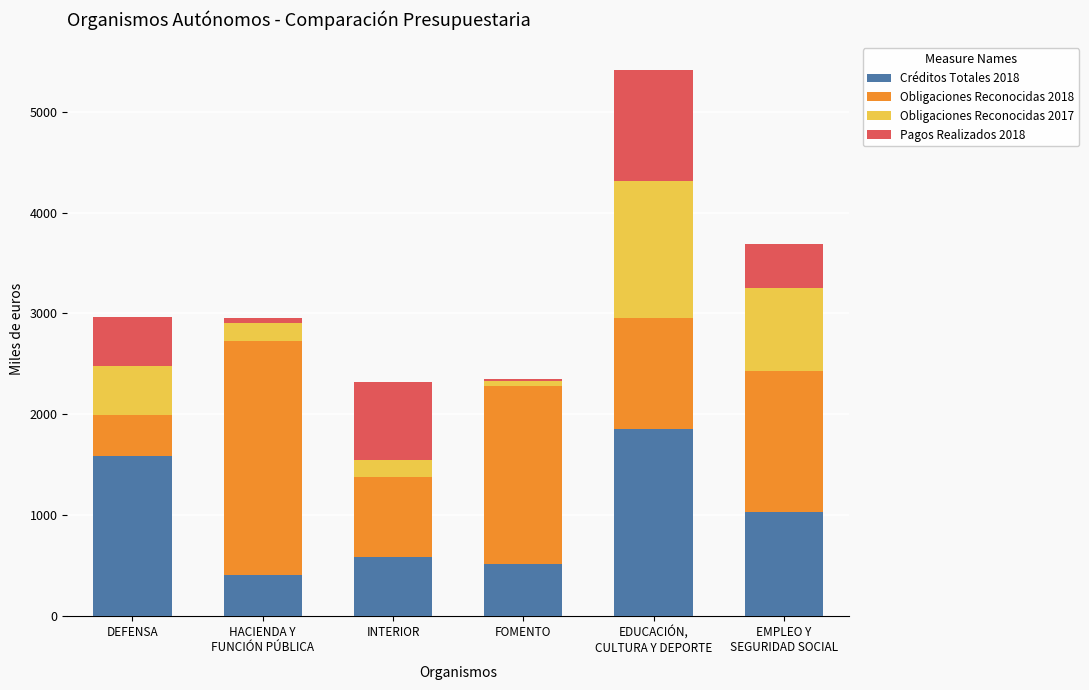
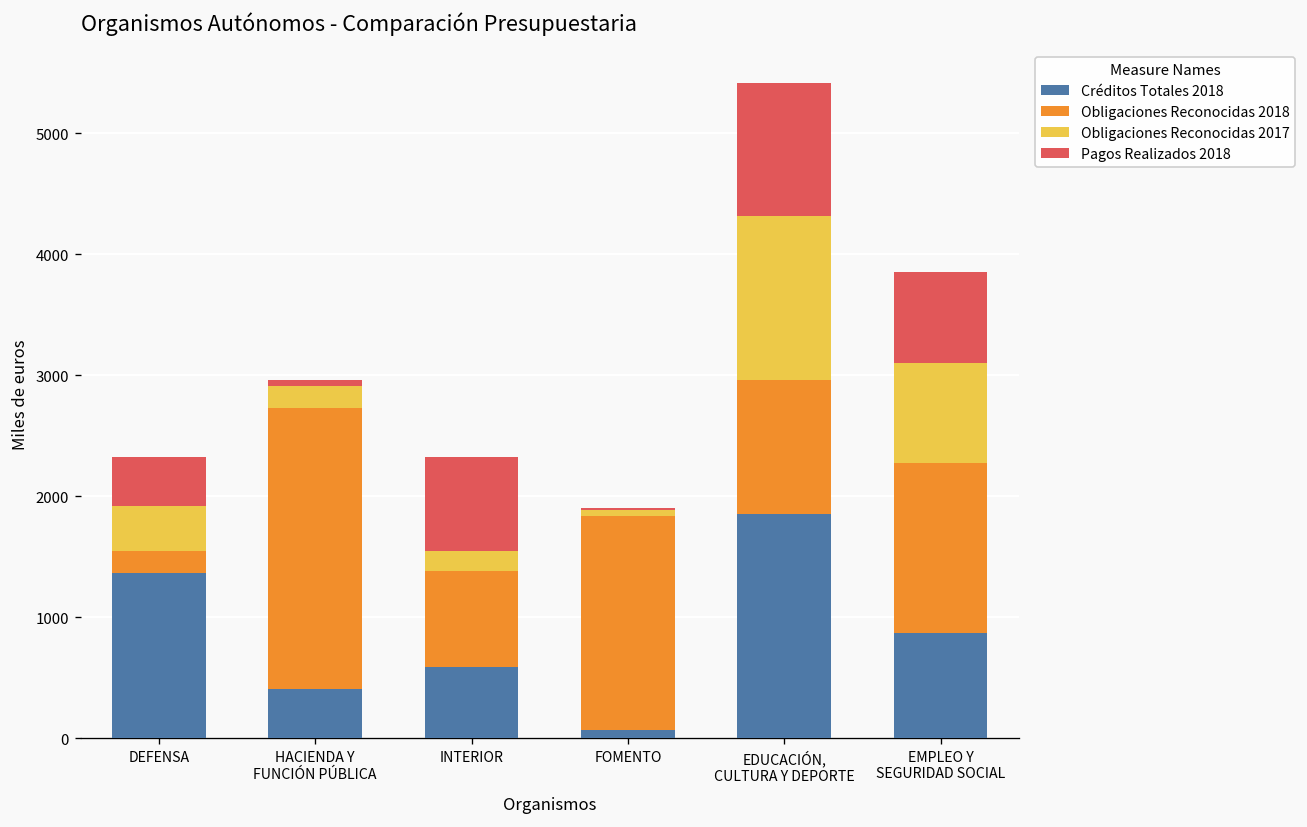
  {
    "Créditos Totales 2018": {
-     "DEFENSA": 1590,
+     "DEFENSA": 1370,
      "HACIENDA Y FUNCIÓN PÚBLICA": 400,
      "INTERIOR": 590,
-     "FOMENTO": 510,
+     "FOMENTO": 70,
      "EDUCACIÓN, CULTURA Y DEPORTE": 1860,
-     "EMPLEO Y SEGURIDAD SOCIAL": 1030
+     "EMPLEO Y SEGURIDAD SOCIAL": 870
    },
    "Obligaciones Reconocidas 2018": {
-     "DEFENSA": 400,
+     "DEFENSA": 180,
      "HACIENDA Y FUNCIÓN PÚBLICA": 2330,
      "INTERIOR": 800,
      "FOMENTO": 1770,
      "EDUCACIÓN, CULTURA Y DEPORTE": 1100,
      "EMPLEO Y SEGURIDAD SOCIAL": 1400
    },
    "Obligaciones Reconocidas 2017": {
-     "DEFENSA": 490,
+     "DEFENSA": 380,
      "HACIENDA Y FUNCIÓN PÚBLICA": 180,
      "INTERIOR": 160,
      "FOMENTO": 50,
      "EDUCACIÓN, CULTURA Y DEPORTE": 1350,
      "EMPLEO Y SEGURIDAD SOCIAL": 820
    },
    "Pagos Realizados 2018": {
-     "DEFENSA": 480,
+     "DEFENSA": 400,
      "HACIENDA Y FUNCIÓN PÚBLICA": 50,
      "INTERIOR": 780,
      "EDUCACIÓN, CULTURA Y DEPORTE": 1100,
-     "EMPLEO Y SEGURIDAD SOCIAL": 440
+     "EMPLEO Y SEGURIDAD SOCIAL": 750
    }
  }
